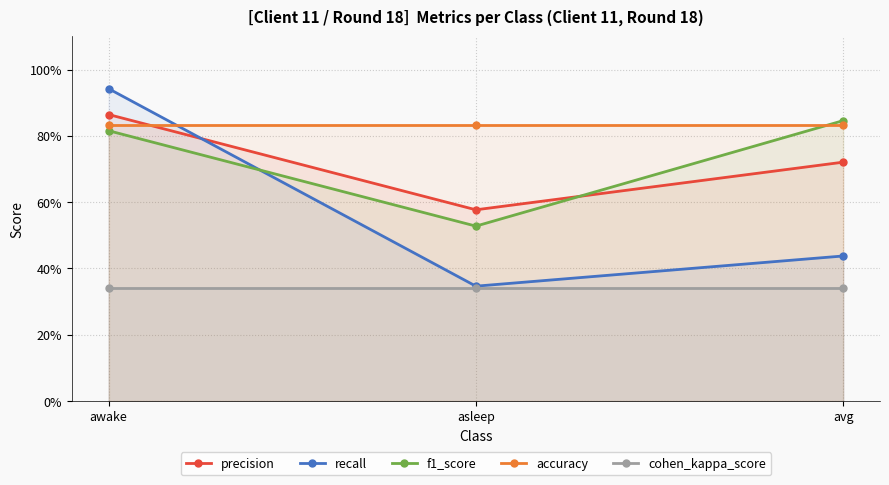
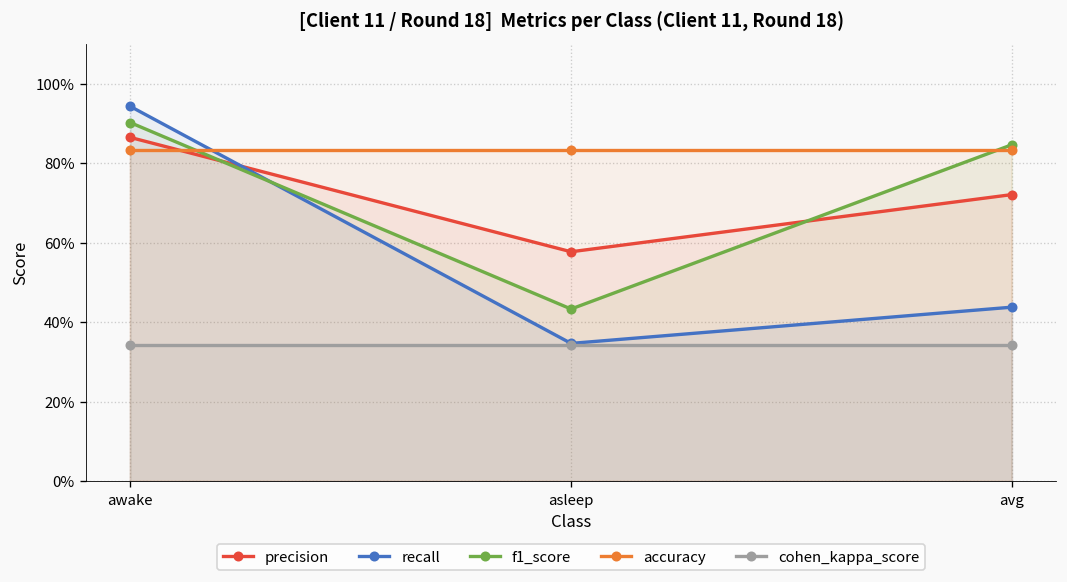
  {
    "recall": {
      "awake": "94%",
      "avg": "44%"
    },
    "f1_score": {
-     "awake": "82%",
-     "asleep": "53%",
+     "awake": "90%",
+     "asleep": "43%",
      "avg": "85%"
    },
    "cohen_kappa_score": {
      "awake": "34%",
      "avg": "34%"
    }
  }
